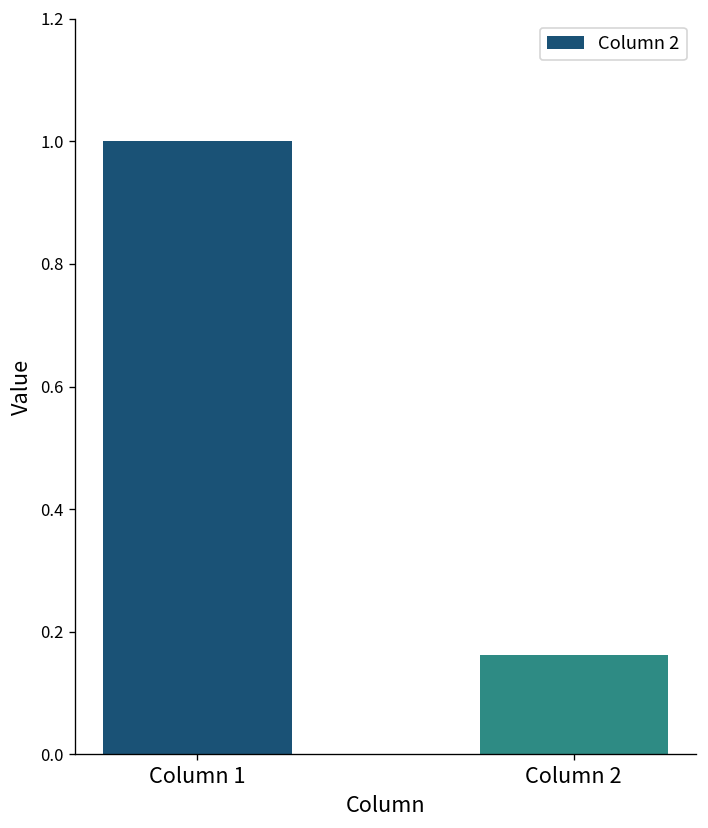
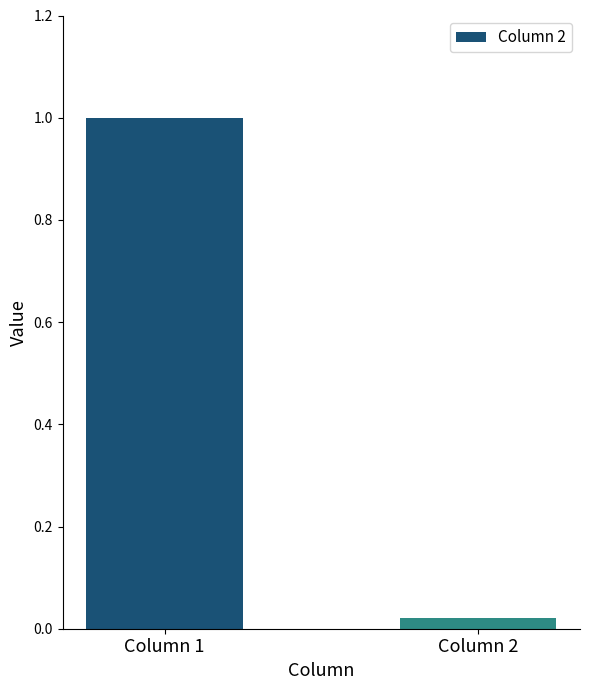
  {
    "Column 1": 1.00,
-   "Column 2": 0.16
+   "Column 2": 0.02
  }
